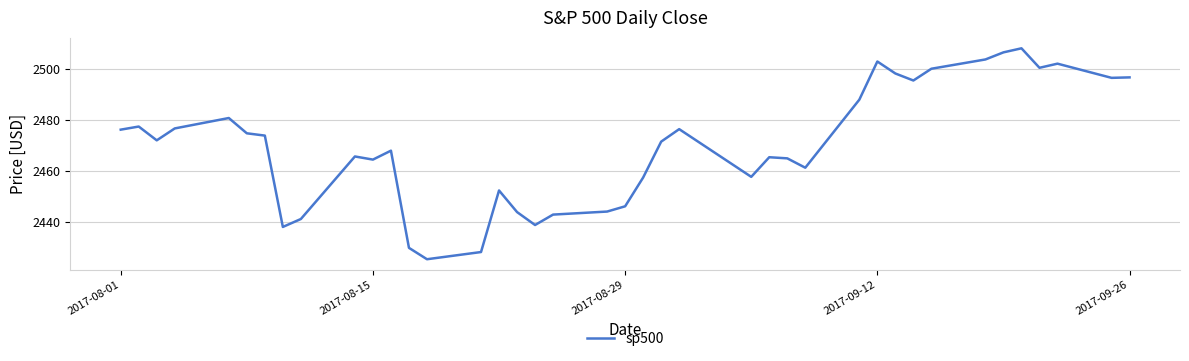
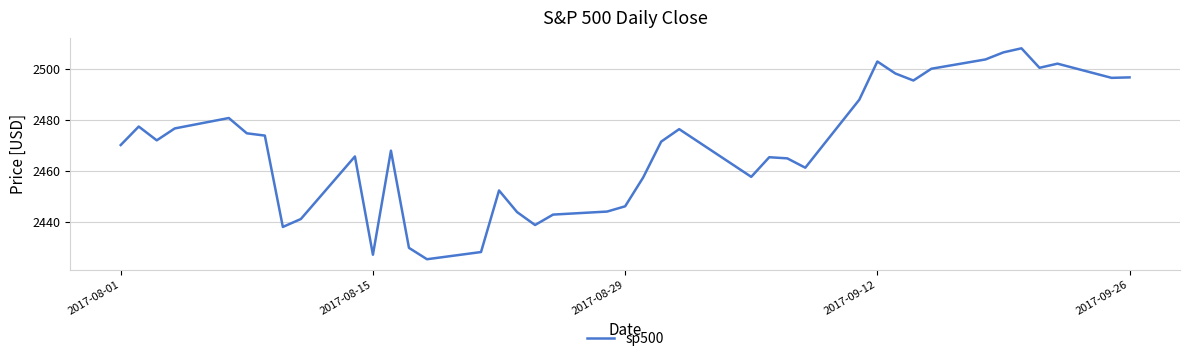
  {
-   "2017-08-01": 2476,
-   "2017-08-15": 2465,
+   "2017-08-01": 2470,
+   "2017-08-15": 2427,
    "2017-08-29": 2446,
    "2017-09-12": 2503,
    "2017-09-26": 2497
  }
